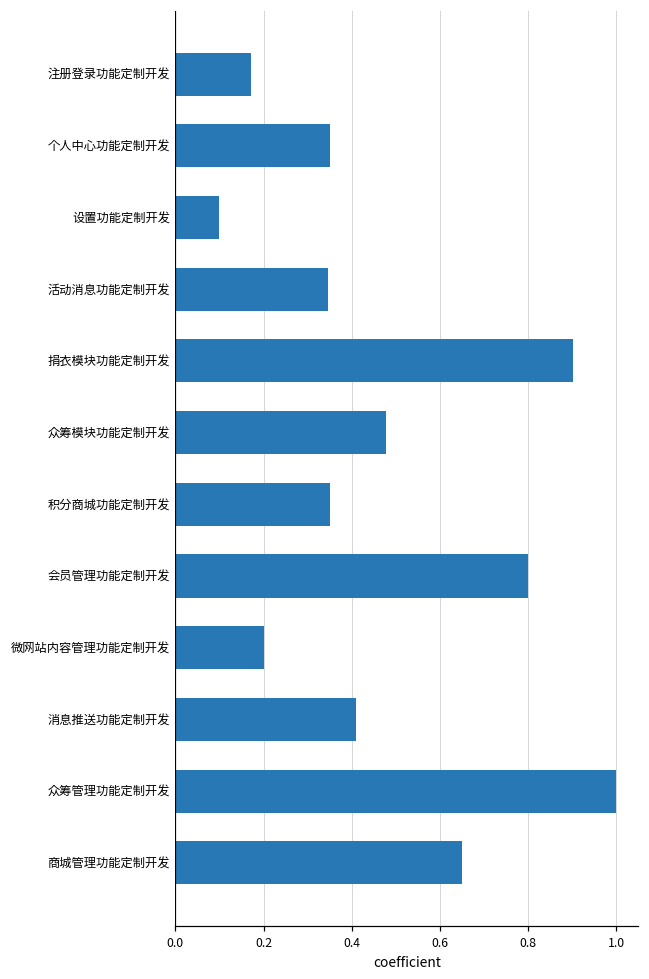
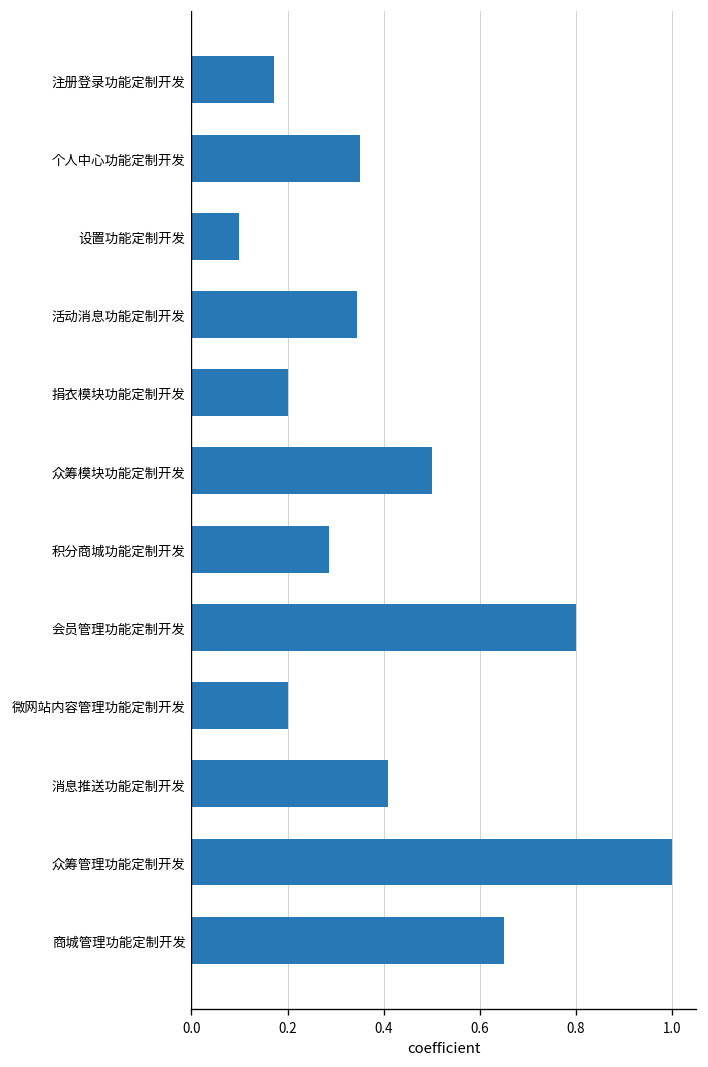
  {
    "注册登录功能定制开发": 0.17,
    "个人中心功能定制开发": 0.35,
    "设置功能定制开发": 0.10,
    "活动消息功能定制开发": 0.35,
-   "捐衣模块功能定制开发": 0.90,
-   "众筹模块功能定制开发": 0.48,
-   "积分商城功能定制开发": 0.35,
+   "捐衣模块功能定制开发": 0.20,
+   "众筹模块功能定制开发": 0.50,
+   "积分商城功能定制开发": 0.29,
    "会员管理功能定制开发": 0.80,
    "微网站内容管理功能定制开发": 0.20,
    "消息推送功能定制开发": 0.41,
    "众筹管理功能定制开发": 1.00,
    "商城管理功能定制开发": 0.65
  }
